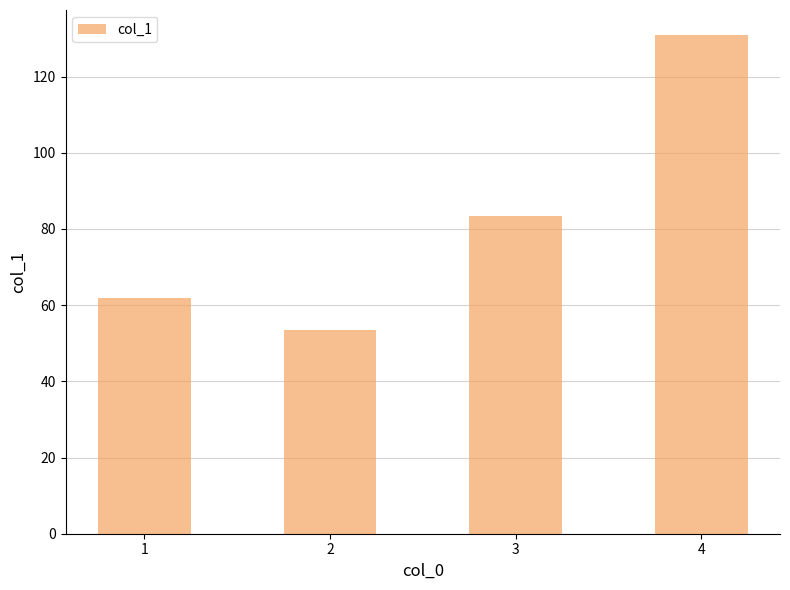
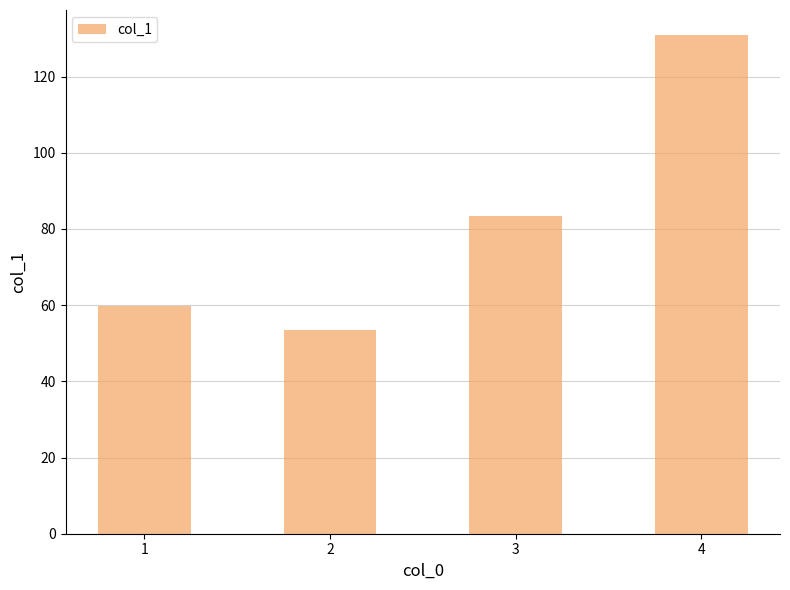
  {
-   "1": 62,
+   "1": 60,
    "2": 54,
    "3": 84,
    "4": 131
  }
